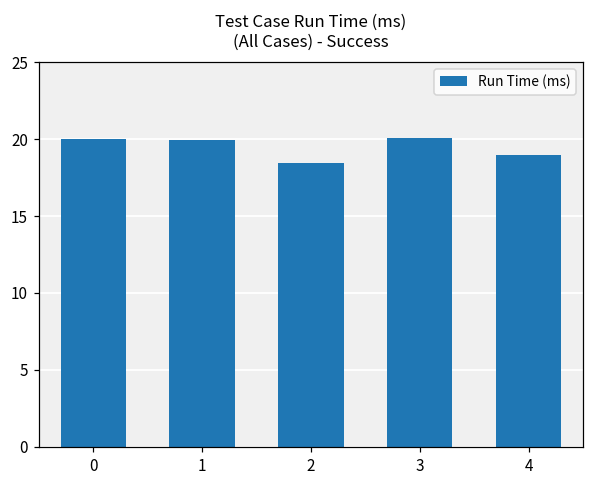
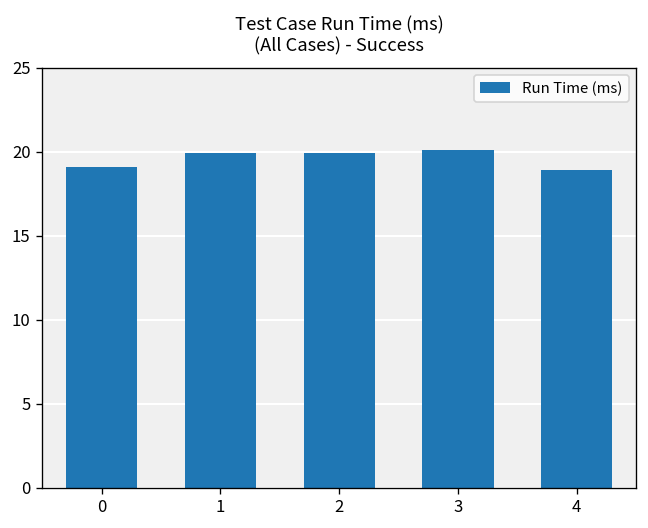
  {
-   "0": 20.0,
+   "0": 19.1,
    "1": 19.9,
-   "2": 18.4,
+   "2": 19.9,
    "3": 20.1,
    "4": 18.9
  }
